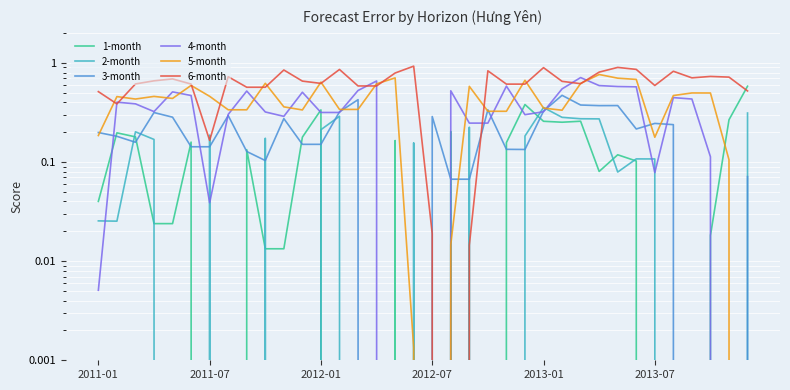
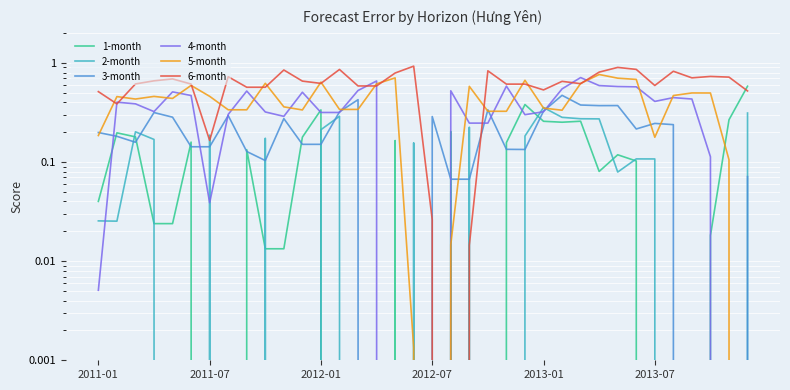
  {
    "4-month": {
      "2011-01": 0.005,
      "2011-07": 0.04,
      "2012-01": 0.32,
-     "2013-07": 0.08
+     "2013-07": 0.41
    },
    "5-month": {
      "2011-01": 0.19,
      "2011-07": 0.5,
      "2013-07": 0.18
    },
    "6-month": {
      "2011-01": 0.5,
      "2011-07": 0.17,
-     "2012-07": 0.019,
-     "2013-01": 0.9,
+     "2012-07": 0.026,
+     "2013-01": 0.5,
      "2013-07": 0.6
    }
  }
